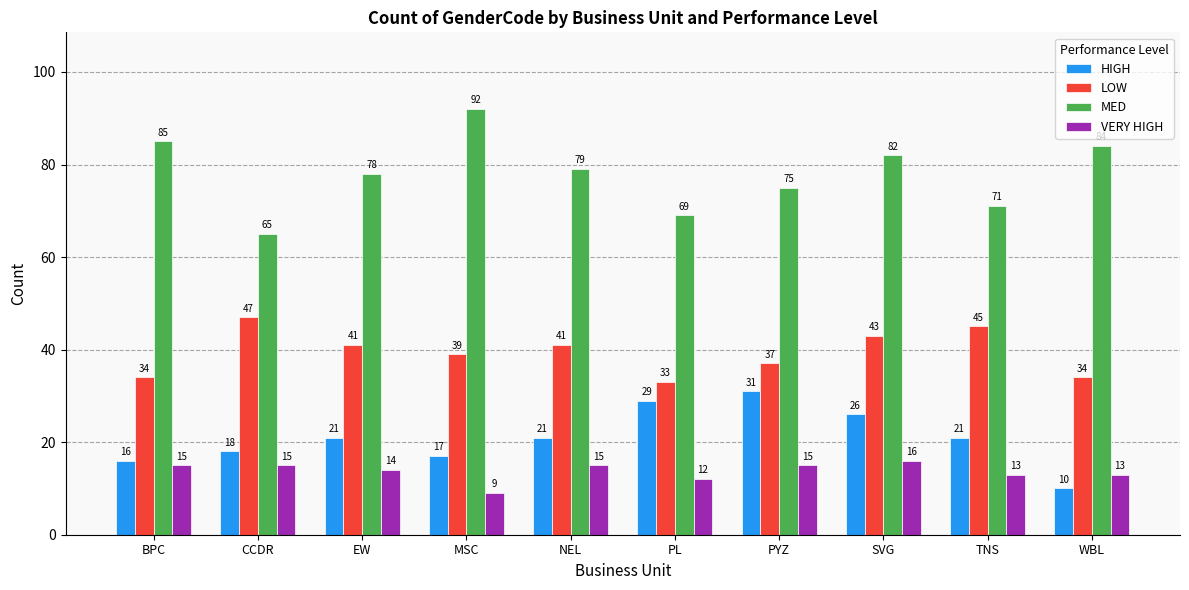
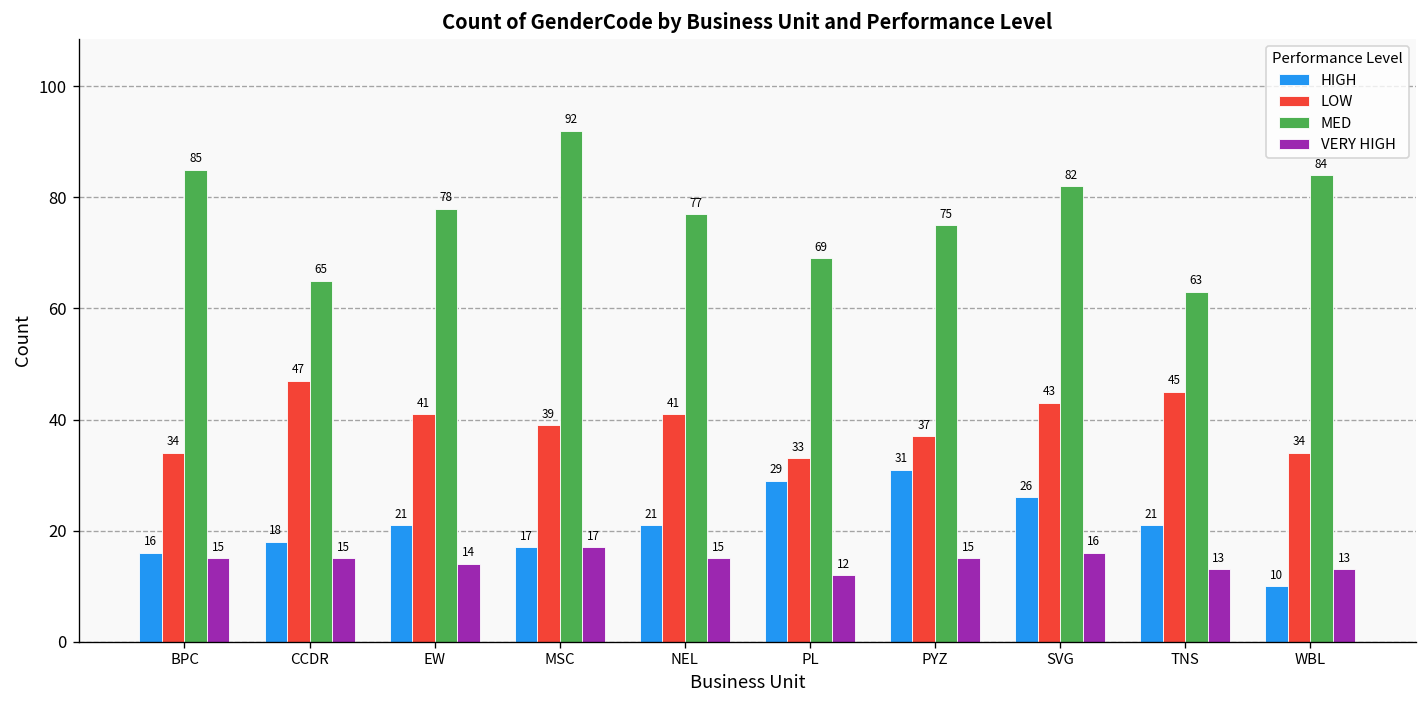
  {
    "HIGH": {
      "BPC": 16,
      "CCDR": 18,
      "EW": 21,
      "MSC": 17,
      "NEL": 21,
      "PL": 29,
      "PYZ": 31,
      "SVG": 26,
      "TNS": 21,
      "WBL": 10
    },
    "LOW": {
      "BPC": 34,
      "CCDR": 47,
      "EW": 41,
      "MSC": 39,
      "NEL": 41,
      "PL": 33,
      "PYZ": 37,
      "SVG": 43,
      "TNS": 45,
      "WBL": 34
    },
    "MED": {
      "BPC": 85,
      "CCDR": 65,
      "EW": 78,
      "MSC": 92,
-     "NEL": 79,
+     "NEL": 77,
      "PL": 69,
      "PYZ": 75,
      "SVG": 82,
-     "TNS": 71
+     "TNS": 63
    },
    "VERY HIGH": {
      "BPC": 15,
      "CCDR": 15,
      "EW": 14,
-     "MSC": 9,
+     "MSC": 17,
      "NEL": 15,
      "PL": 12,
      "PYZ": 15,
      "SVG": 16,
      "TNS": 13,
      "WBL": 13
    }
  }
